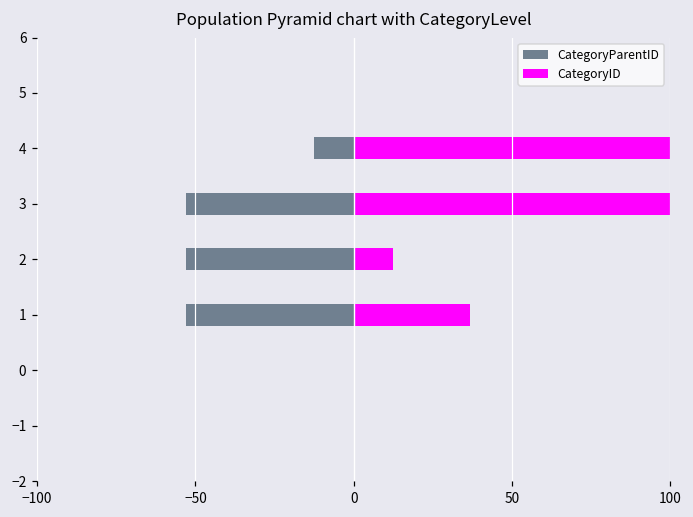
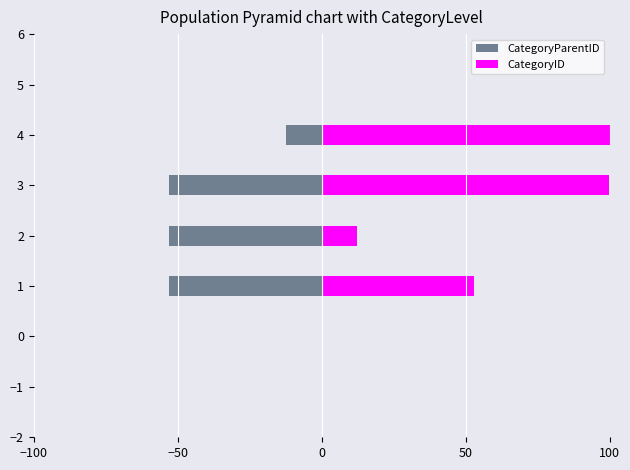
  {
    "CategoryParentID": {
      "4": -12,
      "3": -53,
      "2": -53,
      "1": -53
    },
    "CategoryID": {
      "4": 100,
      "3": 100,
      "2": 12,
-     "1": 37
+     "1": 53
    }
  }
